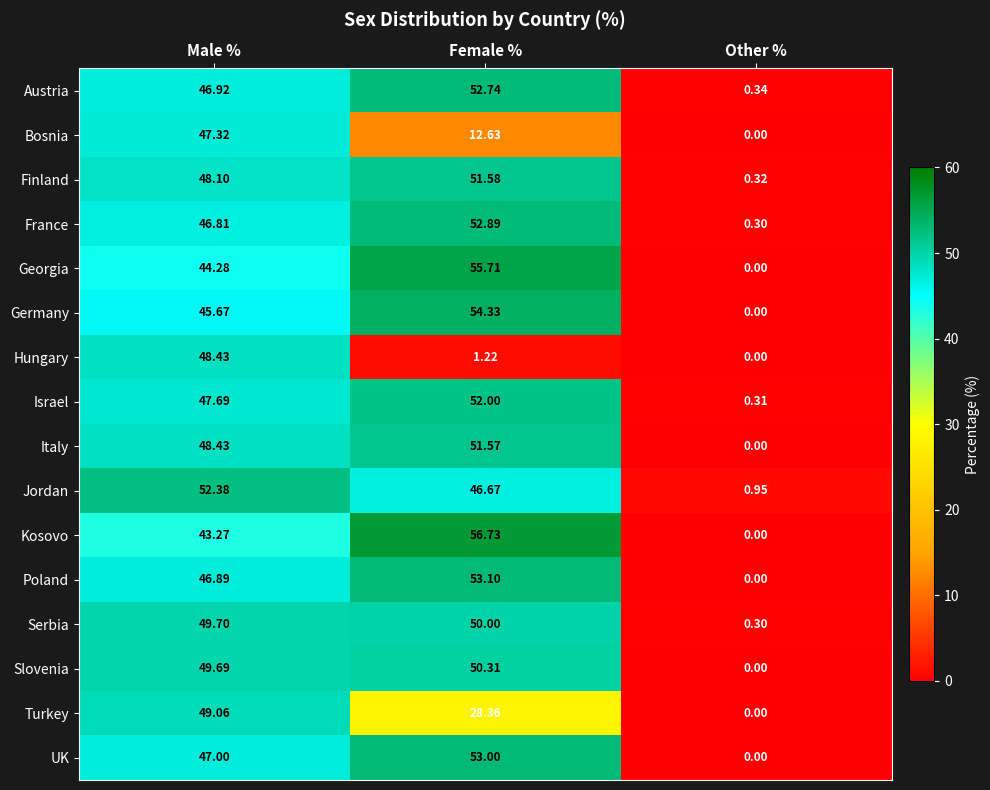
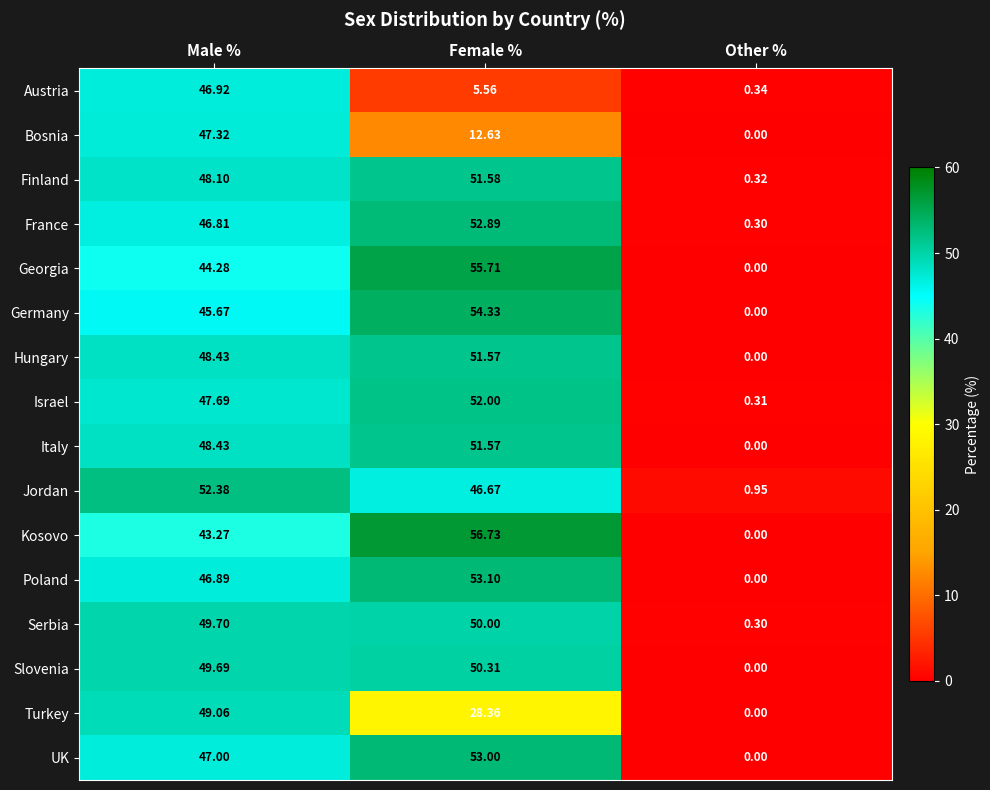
  {
    "Austria": {
      "Male %": 46.92,
-     "Female %": 52.74,
+     "Female %": 5.56,
      "Other %": 0.34
    },
    "Bosnia": {
      "Male %": 47.32,
      "Female %": 12.63,
      "Other %": 0.00
    },
    "Finland": {
      "Male %": 48.10,
      "Female %": 51.58,
      "Other %": 0.32
    },
    "France": {
      "Male %": 46.81,
      "Female %": 52.89,
      "Other %": 0.30
    },
    "Georgia": {
      "Male %": 44.28,
      "Female %": 55.71,
      "Other %": 0.00
    },
    "Germany": {
      "Male %": 45.67,
      "Female %": 54.33,
      "Other %": 0.00
    },
    "Hungary": {
      "Male %": 48.43,
-     "Female %": 1.22,
+     "Female %": 51.57,
      "Other %": 0.00
    },
    "Israel": {
      "Male %": 47.69,
      "Female %": 52.00,
      "Other %": 0.31
    },
    "Italy": {
      "Male %": 48.43,
      "Female %": 51.57,
      "Other %": 0.00
    },
    "Jordan": {
      "Male %": 52.38,
      "Female %": 46.67,
      "Other %": 0.95
    },
    "Kosovo": {
      "Male %": 43.27,
      "Female %": 56.73,
      "Other %": 0.00
    },
    "Poland": {
      "Male %": 46.89,
      "Female %": 53.10,
      "Other %": 0.00
    },
    "Serbia": {
      "Male %": 49.70,
      "Female %": 50.00,
      "Other %": 0.30
    },
    "Slovenia": {
      "Male %": 49.69,
      "Female %": 50.31,
      "Other %": 0.00
    },
    "Turkey": {
      "Male %": 49.06,
      "Female %": 28.36,
      "Other %": 0.00
    },
    "UK": {
      "Male %": 47.00,
      "Female %": 53.00,
      "Other %": 0.00
    }
  }
